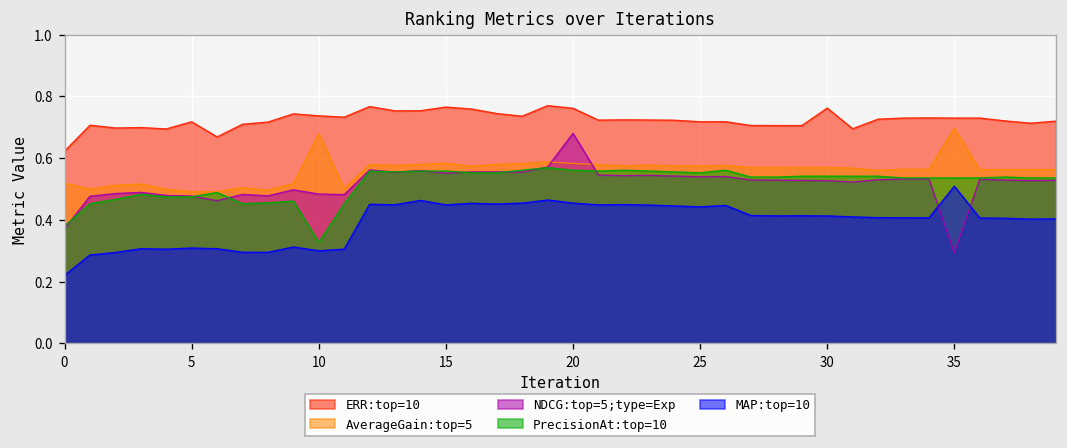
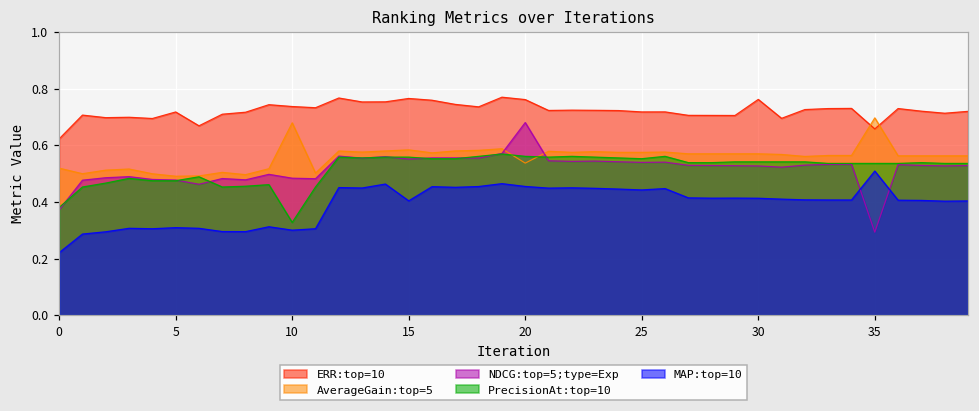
  {
    "ERR:top=10": {
      "0": 0.62,
      "5": 0.72,
      "10": 0.74,
      "15": 0.77,
      "20": 0.76,
      "25": 0.72,
      "30": 0.76,
-     "35": 0.73
+     "35": 0.66
    },
    "AverageGain:top=5": {
      "0": 0.52,
      "5": 0.49,
      "10": 0.68,
      "15": 0.58,
-     "20": 0.58,
+     "20": 0.54,
      "25": 0.58,
      "30": 0.57,
      "35": 0.70
    },
    "NDCG:top=5;type=Exp": {
      "10": 0.48,
      "20": 0.68,
      "25": 0.54,
      "30": 0.53,
      "35": 0.29
    },
    "PrecisionAt:top=10": {
      "10": 0.33,
      "20": 0.56,
      "25": 0.55,
      "30": 0.54,
      "35": 0.54
    },
    "MAP:top=10": {
      "0": 0.22,
      "5": 0.31,
      "10": 0.30,
-     "15": 0.45,
+     "15": 0.40,
      "20": 0.45,
      "25": 0.44,
      "30": 0.41,
      "35": 0.51
    }
  }
